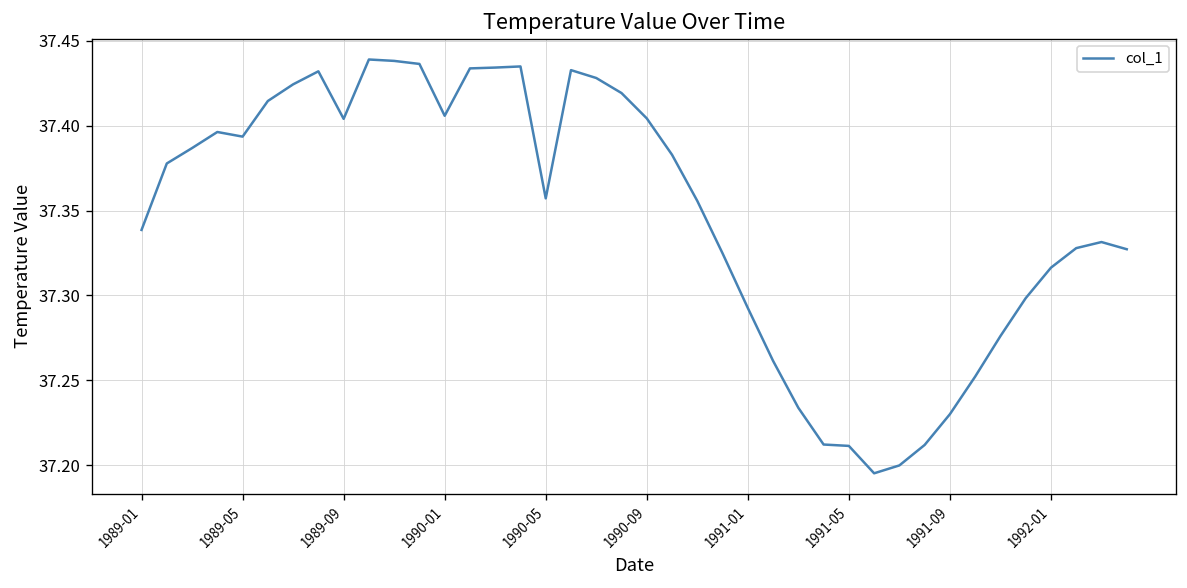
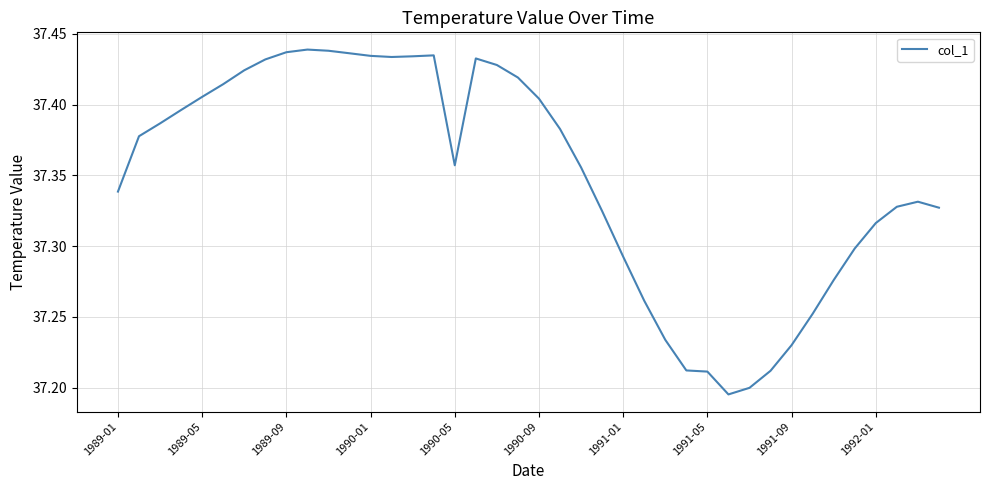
  {
    "1989-01": 37.339,
-   "1989-05": 37.394,
-   "1989-09": 37.404,
-   "1990-01": 37.406,
+   "1989-05": 37.406,
+   "1989-09": 37.437,
+   "1990-01": 37.435,
    "1990-05": 37.357,
    "1990-09": 37.404,
    "1991-01": 37.293,
    "1991-05": 37.211,
    "1991-09": 37.230,
    "1992-01": 37.316
  }
